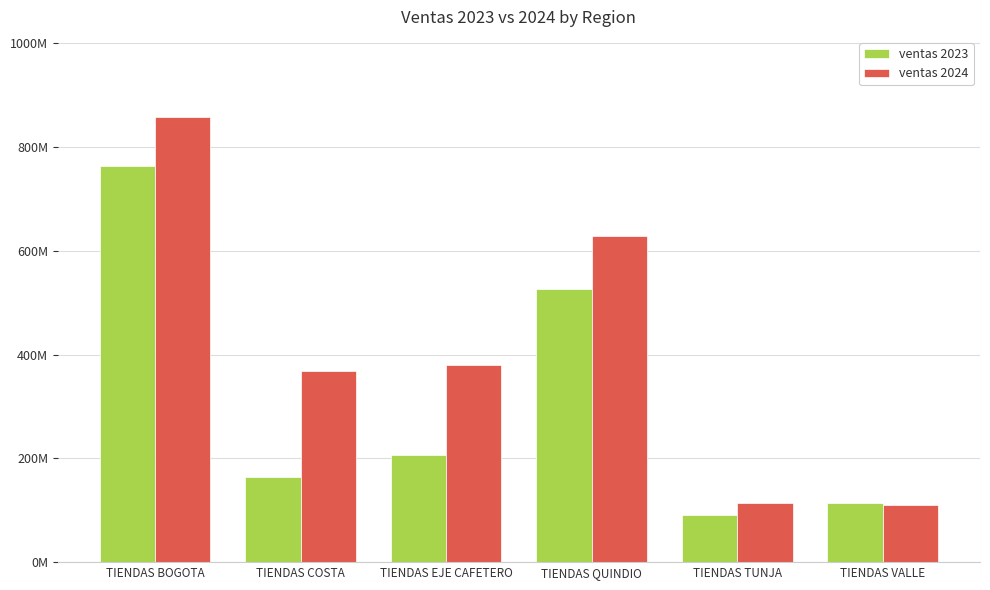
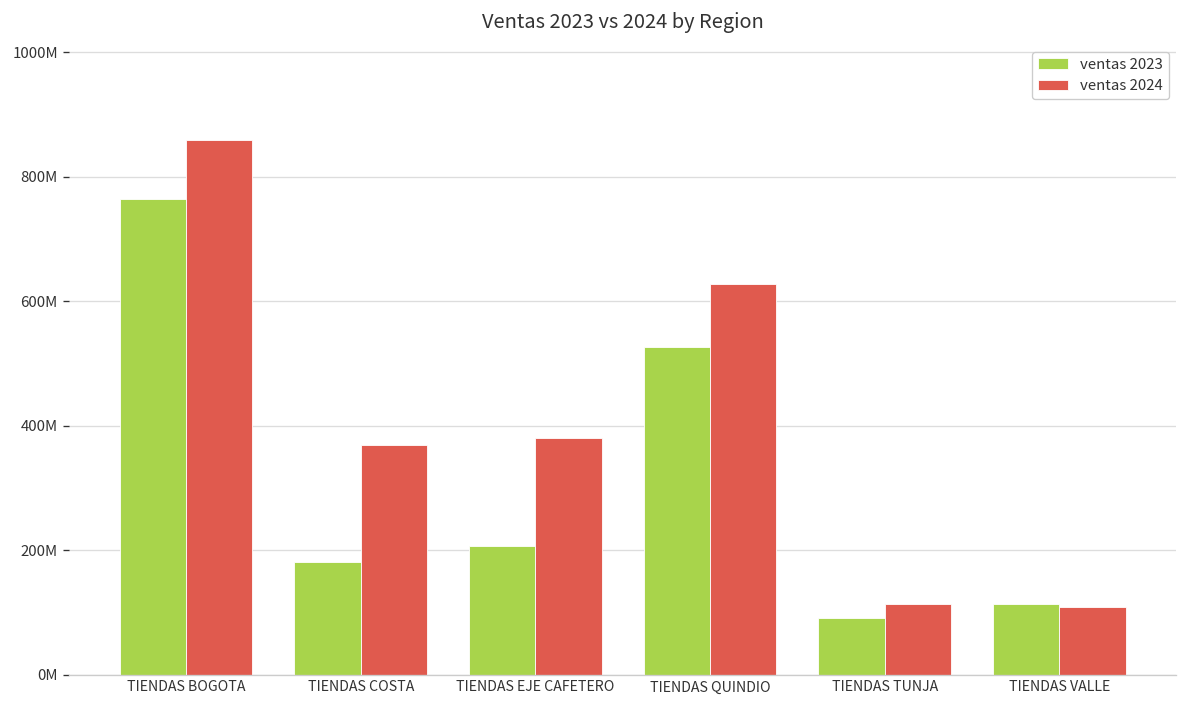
  {
    "ventas 2023": {
      "TIENDAS BOGOTA": 760000000,
-     "TIENDAS COSTA": 160000000,
+     "TIENDAS COSTA": 180000000,
      "TIENDAS EJE CAFETERO": 210000000,
      "TIENDAS QUINDIO": 530000000,
      "TIENDAS TUNJA": 90000000,
      "TIENDAS VALLE": 110000000
    },
    "ventas 2024": {
      "TIENDAS BOGOTA": 860000000,
      "TIENDAS COSTA": 370000000,
      "TIENDAS EJE CAFETERO": 380000000,
      "TIENDAS QUINDIO": 630000000,
      "TIENDAS TUNJA": 110000000,
      "TIENDAS VALLE": 110000000
    }
  }
